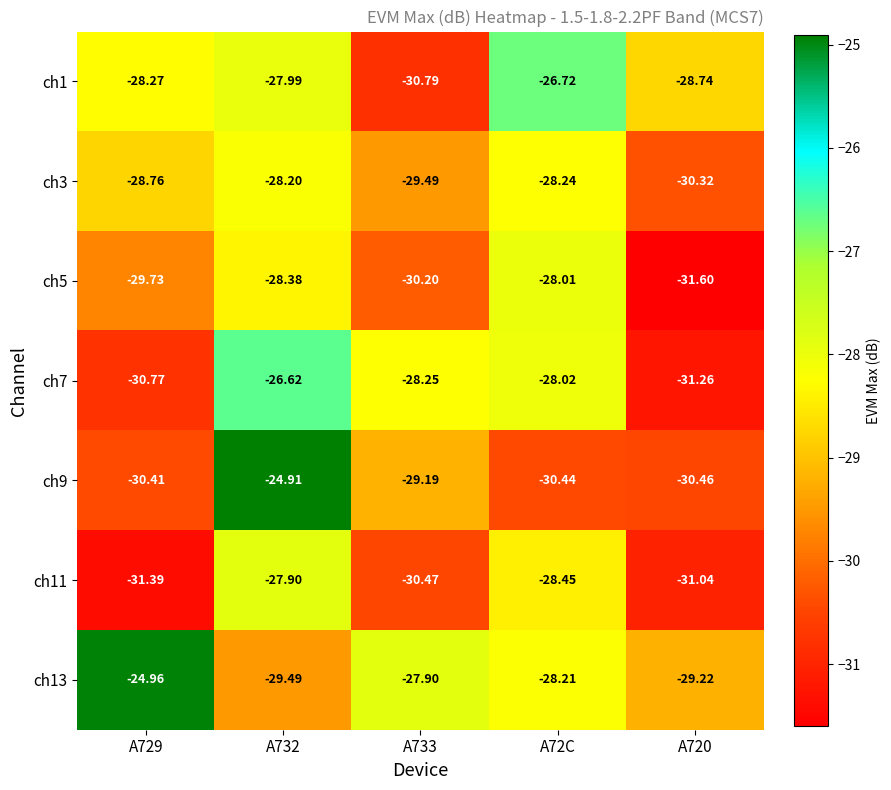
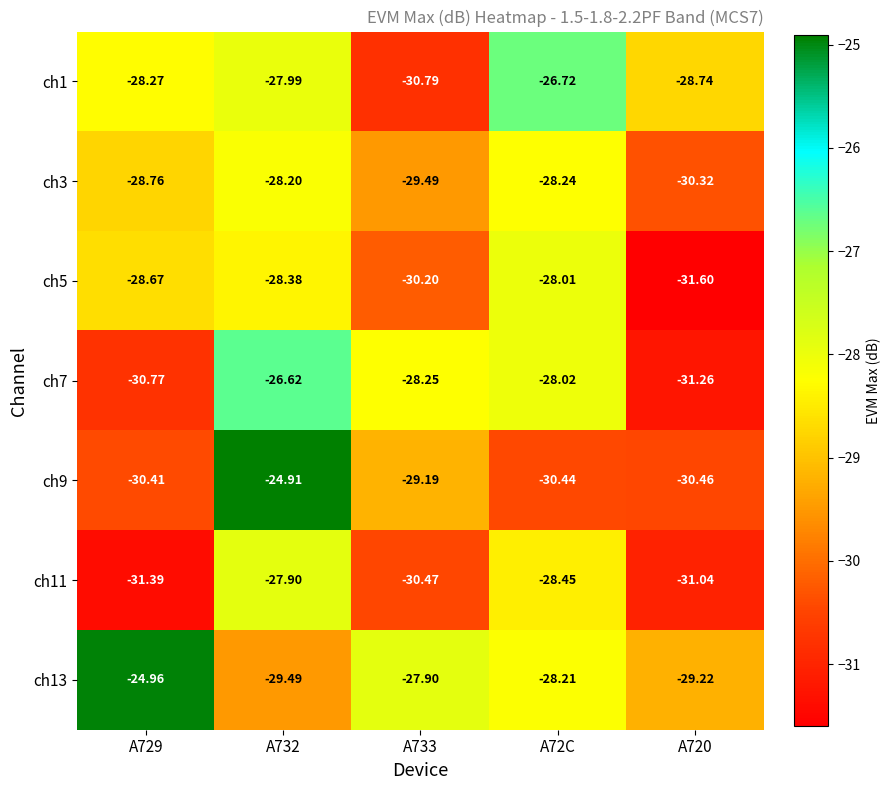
  {
    "ch1": {
      "A729": -28.27,
      "A732": -27.99,
      "A733": -30.79,
      "A72C": -26.72,
      "A720": -28.74
    },
    "ch3": {
      "A729": -28.76,
      "A732": -28.20,
      "A733": -29.49,
      "A72C": -28.24,
      "A720": -30.32
    },
    "ch5": {
-     "A729": -29.73,
+     "A729": -28.67,
      "A732": -28.38,
      "A733": -30.20,
      "A72C": -28.01,
      "A720": -31.60
    },
    "ch7": {
      "A729": -30.77,
      "A732": -26.62,
      "A733": -28.25,
      "A72C": -28.02,
      "A720": -31.26
    },
    "ch9": {
      "A729": -30.41,
      "A732": -24.91,
      "A733": -29.19,
      "A72C": -30.44,
      "A720": -30.46
    },
    "ch11": {
      "A729": -31.39,
      "A732": -27.90,
      "A733": -30.47,
      "A72C": -28.45,
      "A720": -31.04
    },
    "ch13": {
      "A729": -24.96,
      "A732": -29.49,
      "A733": -27.90,
      "A72C": -28.21,
      "A720": -29.22
    }
  }
